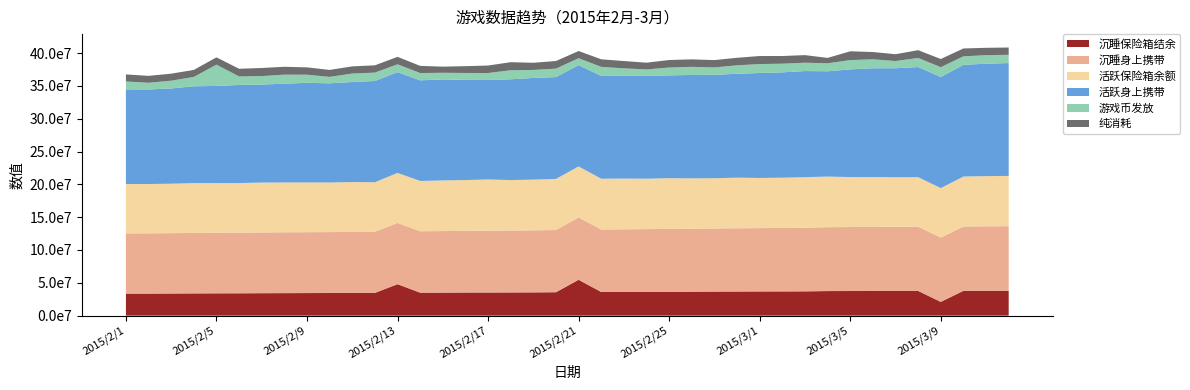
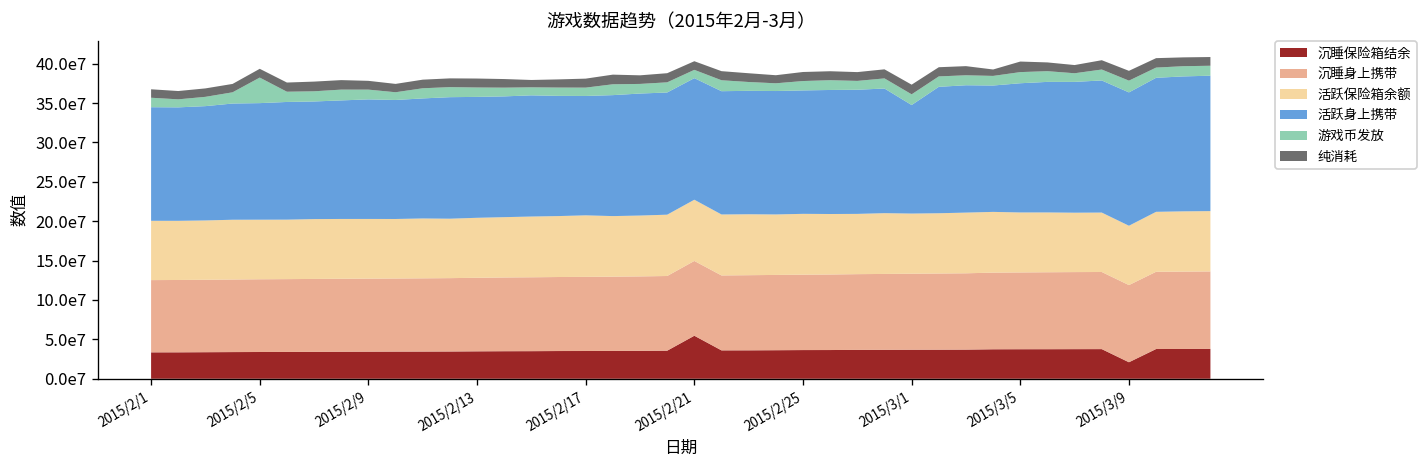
  {
    "沉睡保险箱结余": {
      "2015/2/1": 30000000,
      "2015/2/5": 30000000,
      "2015/2/9": 30000000,
-     "2015/2/13": 50000000,
+     "2015/2/13": 30000000,
      "2015/2/17": 40000000,
      "2015/2/21": 50000000,
      "2015/2/25": 40000000,
      "2015/3/1": 40000000,
      "2015/3/5": 40000000,
      "2015/3/9": 20000000
    },
    "活跃身上携带": {
      "2015/2/1": 140000000,
      "2015/2/5": 150000000,
      "2015/2/9": 150000000,
      "2015/2/13": 150000000,
      "2015/2/17": 150000000,
      "2015/2/21": 150000000,
      "2015/2/25": 160000000,
-     "2015/3/1": 160000000,
+     "2015/3/1": 140000000,
      "2015/3/5": 160000000,
      "2015/3/9": 170000000
    },
    "游戏币发放": {
      "2015/2/1": 10000000,
      "2015/2/5": 30000000,
      "2015/2/9": 10000000,
      "2015/2/13": 10000000,
      "2015/2/17": 10000000,
      "2015/2/21": 10000000,
      "2015/2/25": 10000000,
      "2015/3/1": 10000000,
      "2015/3/5": 10000000,
      "2015/3/9": 10000000
    },
    "纯消耗": {
      "2015/2/1": 10000000,
      "2015/2/5": 10000000,
      "2015/2/9": 10000000,
      "2015/2/13": 10000000,
      "2015/2/17": 10000000,
      "2015/2/21": 10000000,
      "2015/2/25": 10000000,
      "2015/3/1": 10000000,
      "2015/3/5": 10000000,
      "2015/3/9": 10000000
    }
  }
